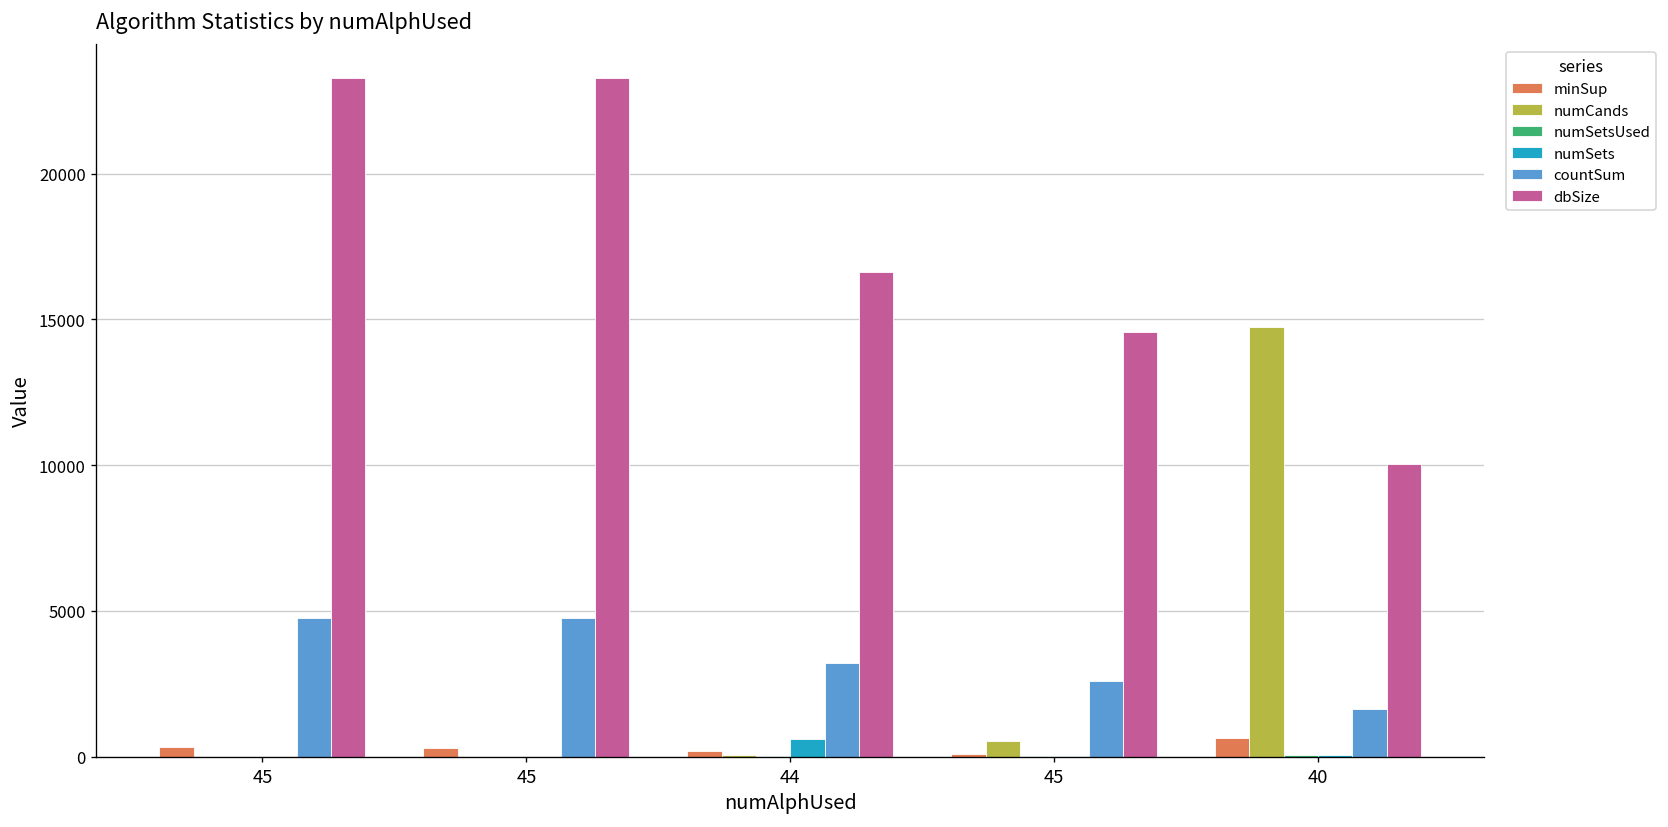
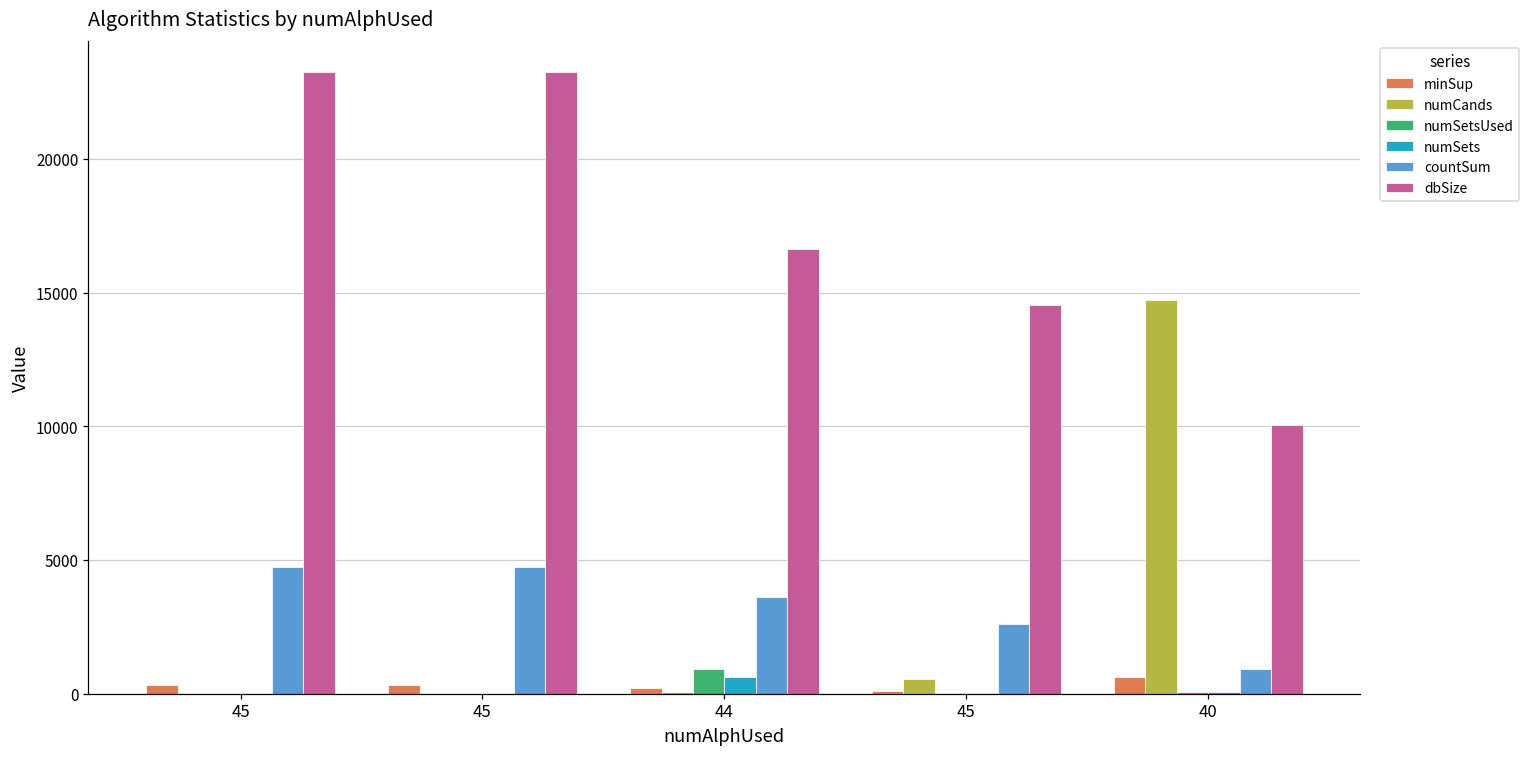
  {
    "minSup": {
      "44": 200,
      "40": 600
    },
    "numCands": {
      "40": 14700
    },
    "numSetsUsed": {
-     "44": 0
+     "44": 900
    },
    "numSets": {
      "44": 600
    },
    "countSum": {
-     "44": 3200,
-     "40": 1600
+     "44": 3600,
+     "40": 900
    },
    "dbSize": {
      "44": 16600,
      "40": 10000
    }
  }
